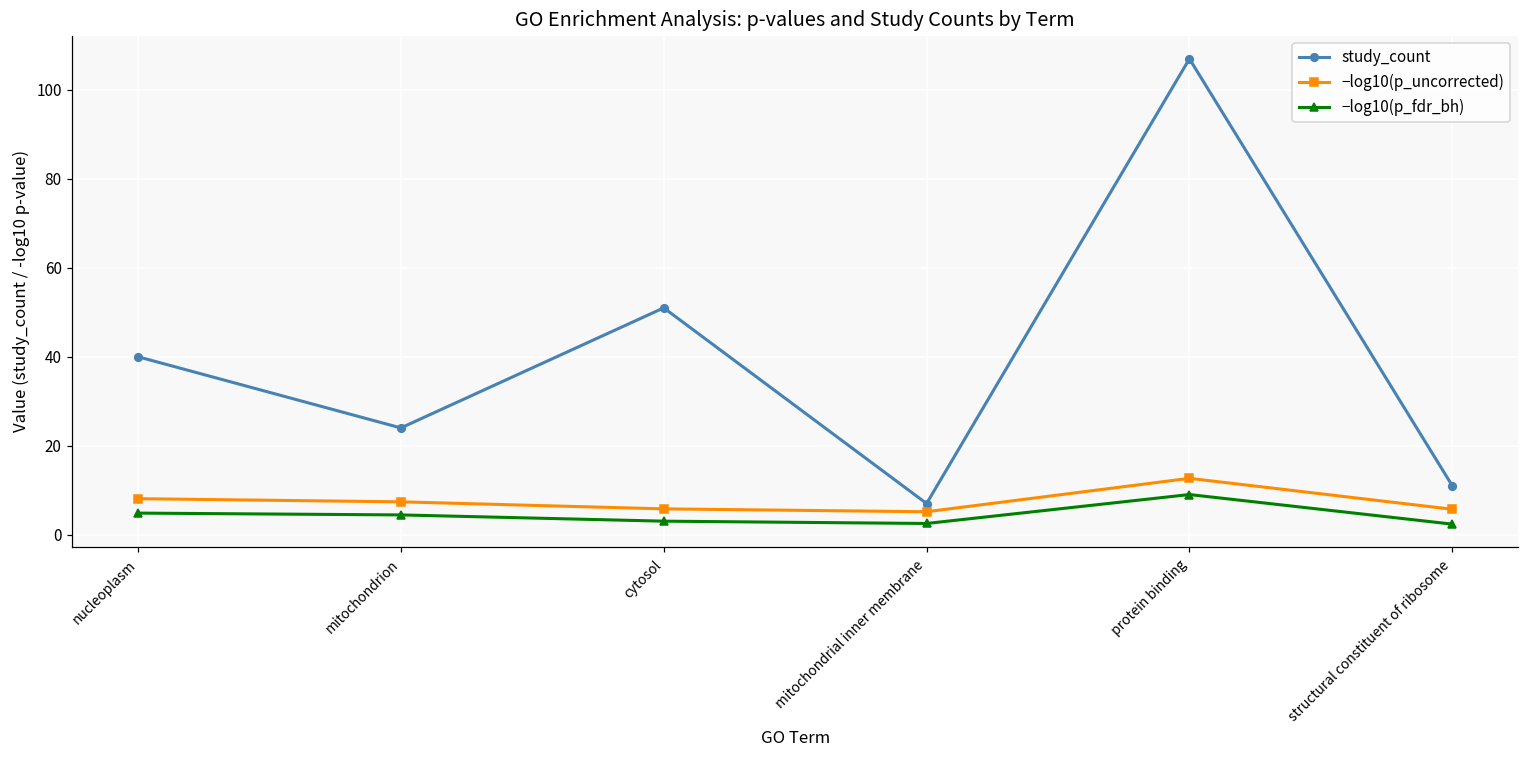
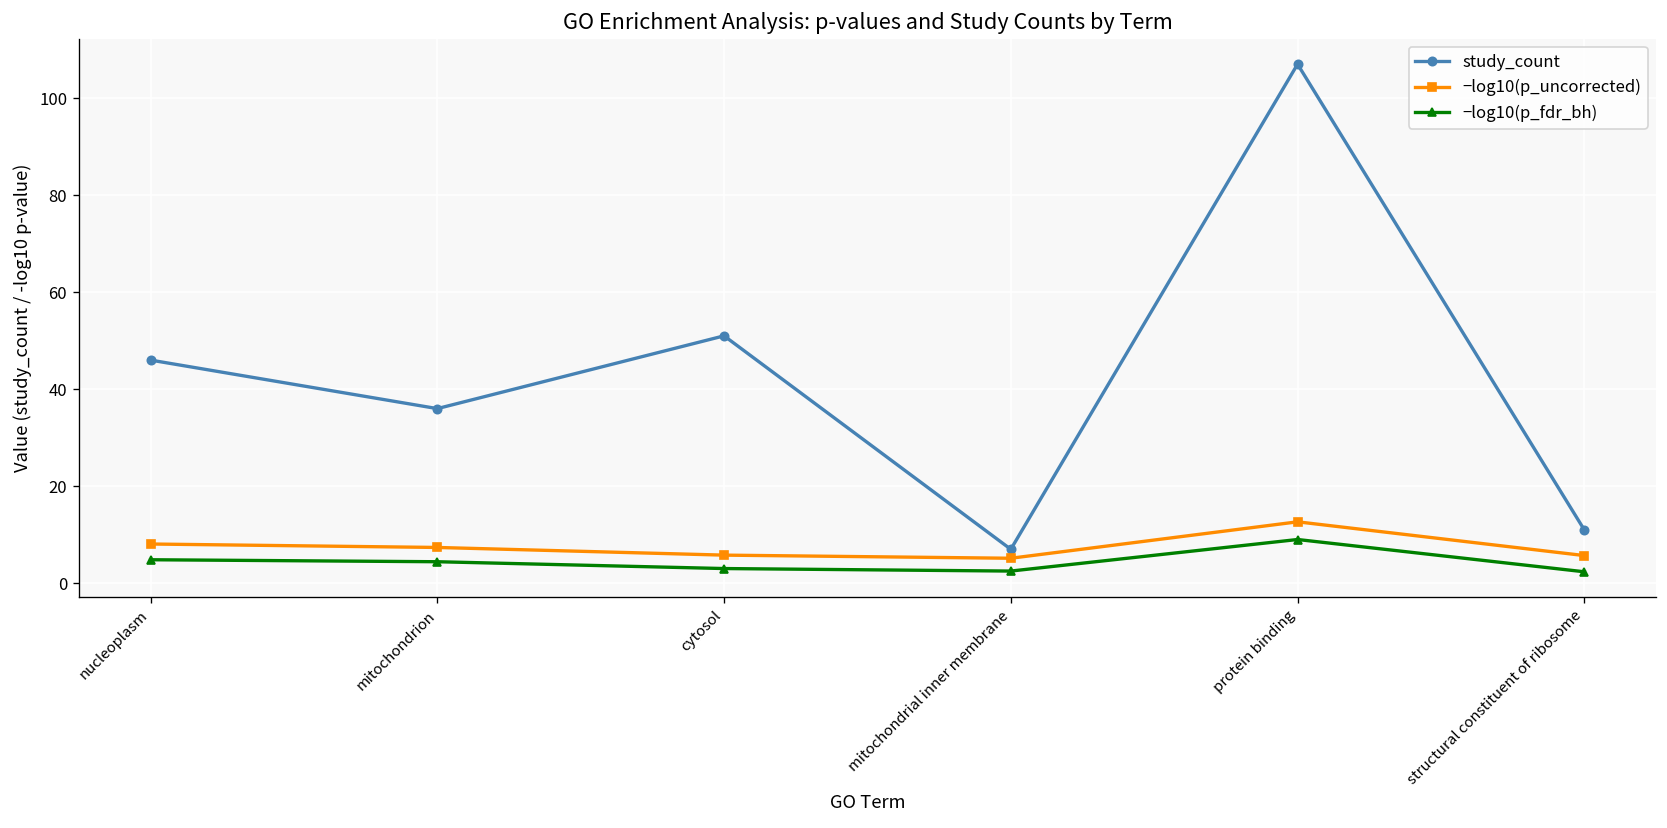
  {
    "study_count": {
-     "nucleoplasm": 40,
-     "mitochondrion": 24,
+     "nucleoplasm": 46,
+     "mitochondrion": 36,
      "cytosol": 51,
      "mitochondrial inner membrane": 7,
      "protein binding": 107,
      "structural constituent of ribosome": 11
    },
    "−log10(p_uncorrected)": {
      "nucleoplasm": 8,
      "mitochondrion": 7,
      "cytosol": 6,
      "mitochondrial inner membrane": 5,
      "protein binding": 13,
      "structural constituent of ribosome": 6
    },
    "−log10(p_fdr_bh)": {
      "nucleoplasm": 5,
      "mitochondrion": 4,
      "cytosol": 3,
      "mitochondrial inner membrane": 3,
      "protein binding": 9,
      "structural constituent of ribosome": 2
    }
  }
